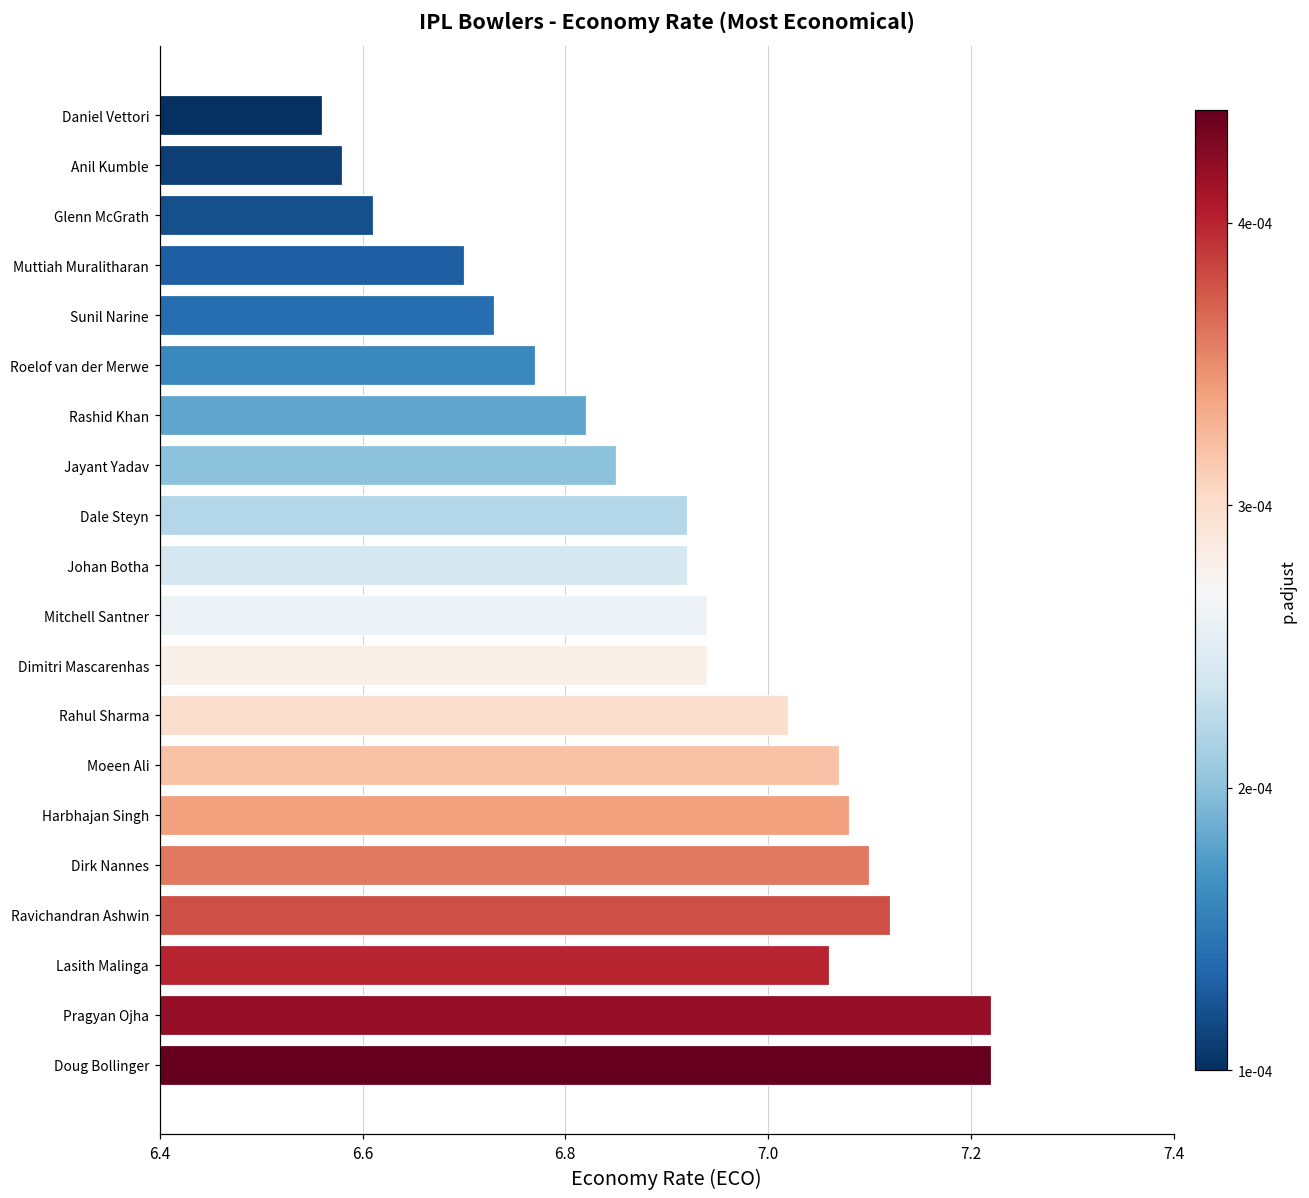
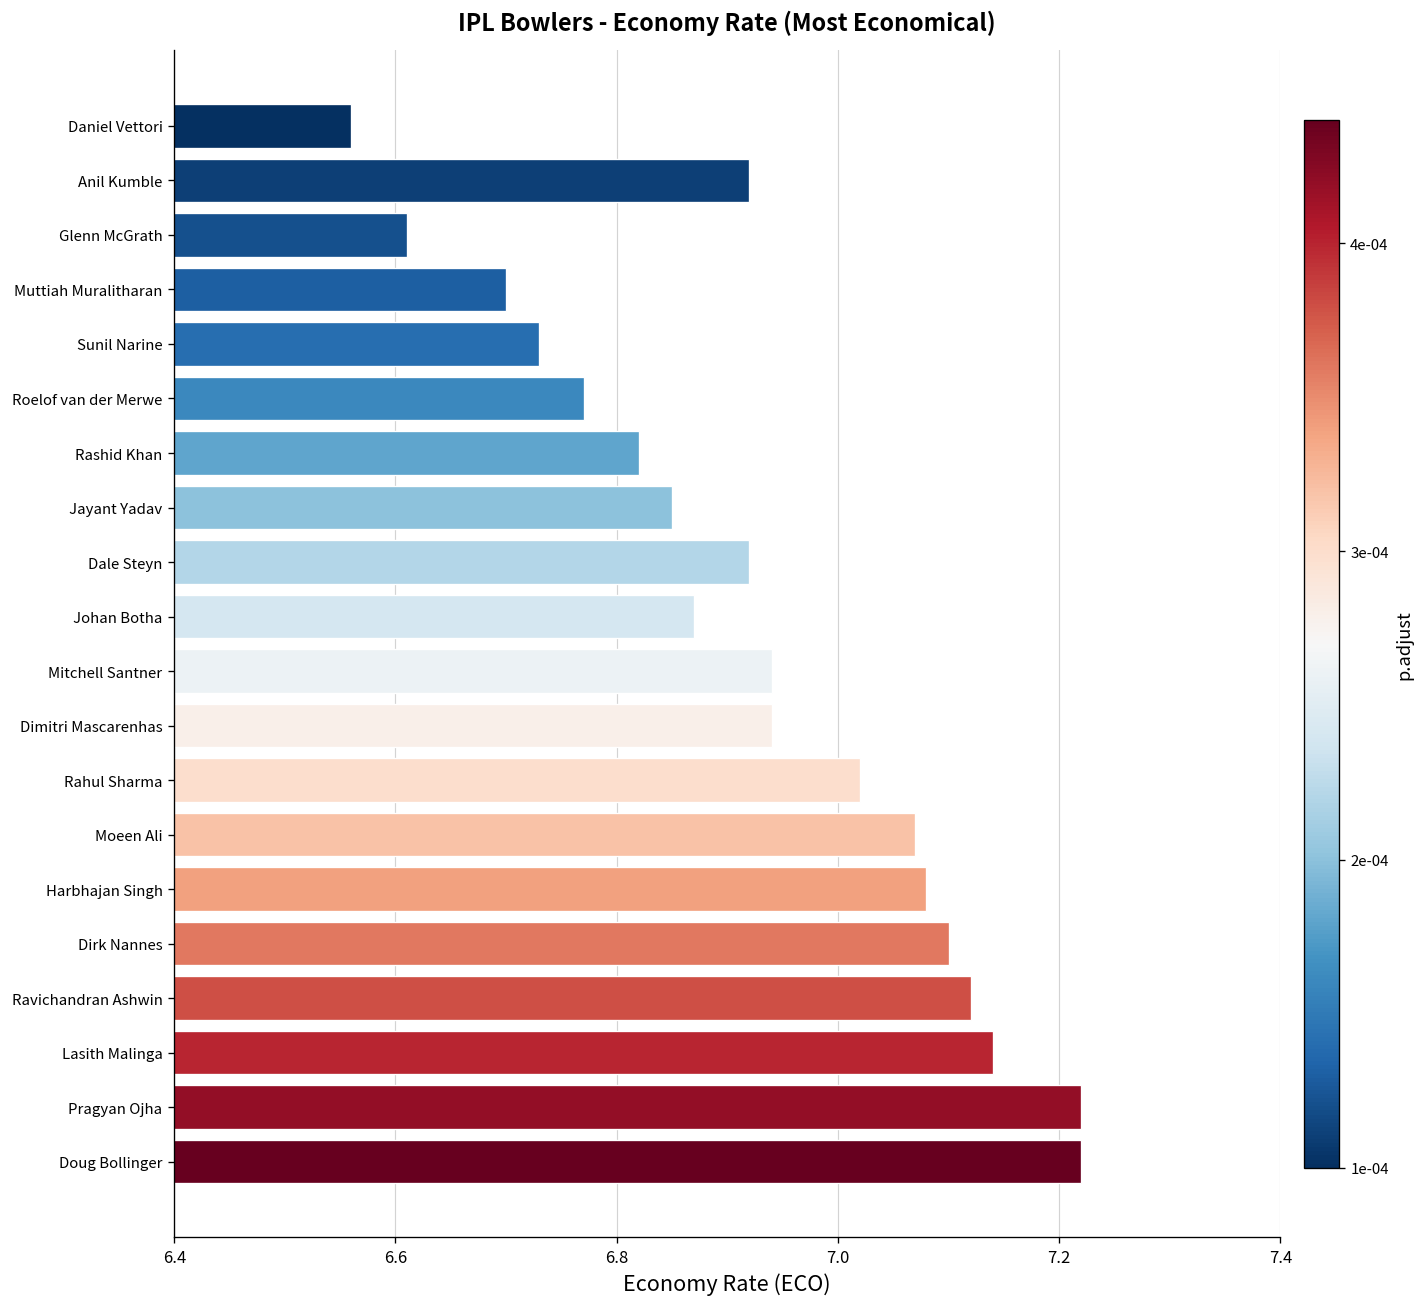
  {
    "Daniel Vettori": 6.56,
-   "Anil Kumble": 6.58,
+   "Anil Kumble": 6.92,
    "Glenn McGrath": 6.61,
    "Muttiah Muralitharan": 6.70,
    "Sunil Narine": 6.73,
    "Roelof van der Merwe": 6.77,
    "Rashid Khan": 6.82,
    "Jayant Yadav": 6.85,
    "Dale Steyn": 6.92,
-   "Johan Botha": 6.92,
+   "Johan Botha": 6.87,
    "Mitchell Santner": 6.94,
    "Dimitri Mascarenhas": 6.94,
    "Rahul Sharma": 7.02,
    "Moeen Ali": 7.07,
    "Harbhajan Singh": 7.08,
    "Dirk Nannes": 7.10,
    "Ravichandran Ashwin": 7.12,
-   "Lasith Malinga": 7.06,
+   "Lasith Malinga": 7.14,
    "Pragyan Ojha": 7.22,
    "Doug Bollinger": 7.22
  }
